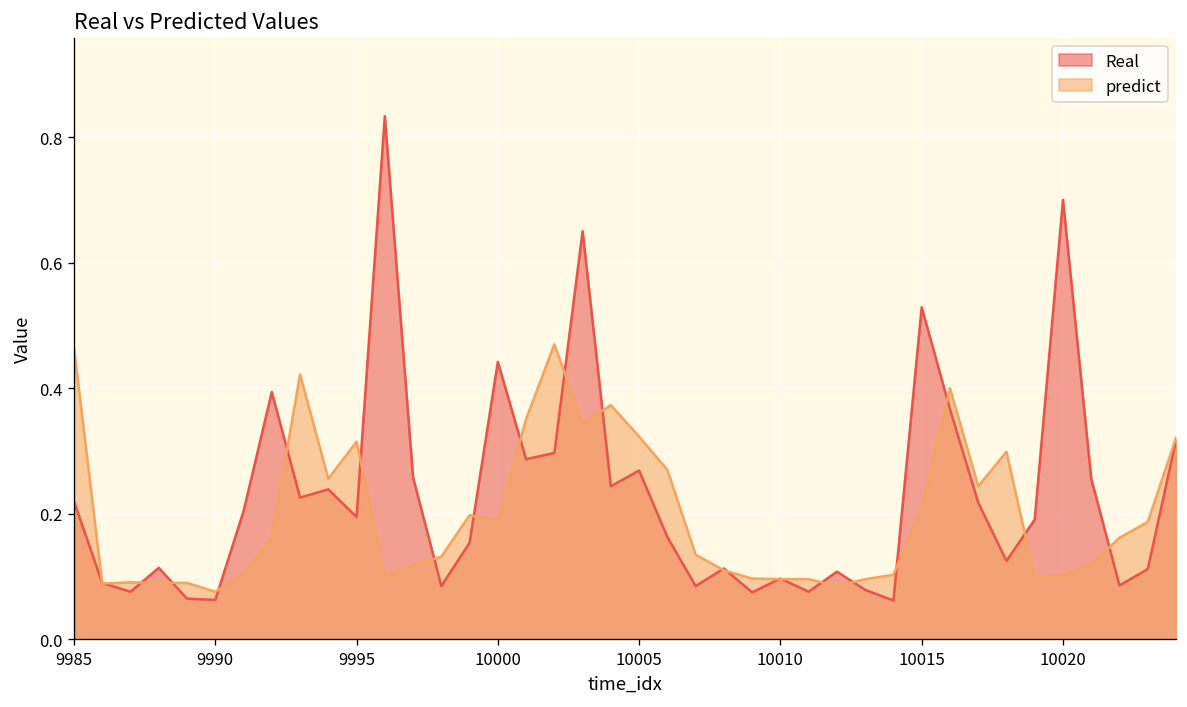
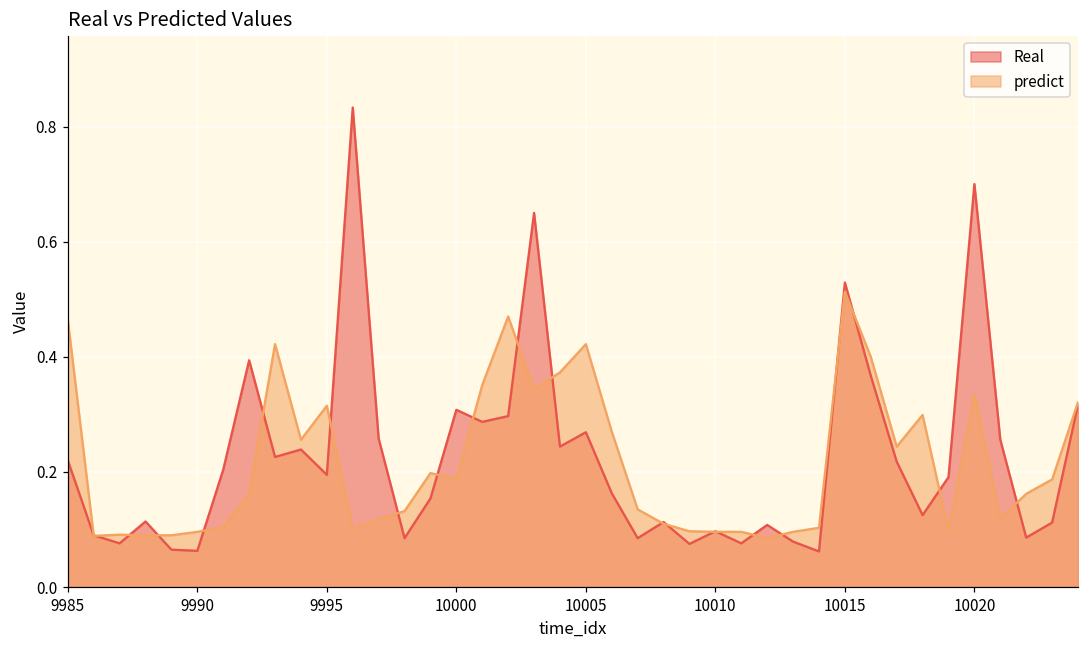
  {
    "Real": {
      "9985": 0.22,
      "9990": 0.06,
      "9995": 0.20,
-     "10000": 0.44,
+     "10000": 0.31,
      "10005": 0.27,
      "10015": 0.53,
      "10020": 0.70
    },
    "predict": {
      "9985": 0.46,
-     "9990": 0.08,
+     "9990": 0.10,
      "9995": 0.32,
      "10000": 0.19,
-     "10005": 0.32,
-     "10015": 0.21,
-     "10020": 0.10
+     "10005": 0.42,
+     "10015": 0.51,
+     "10020": 0.34
    }
  }
